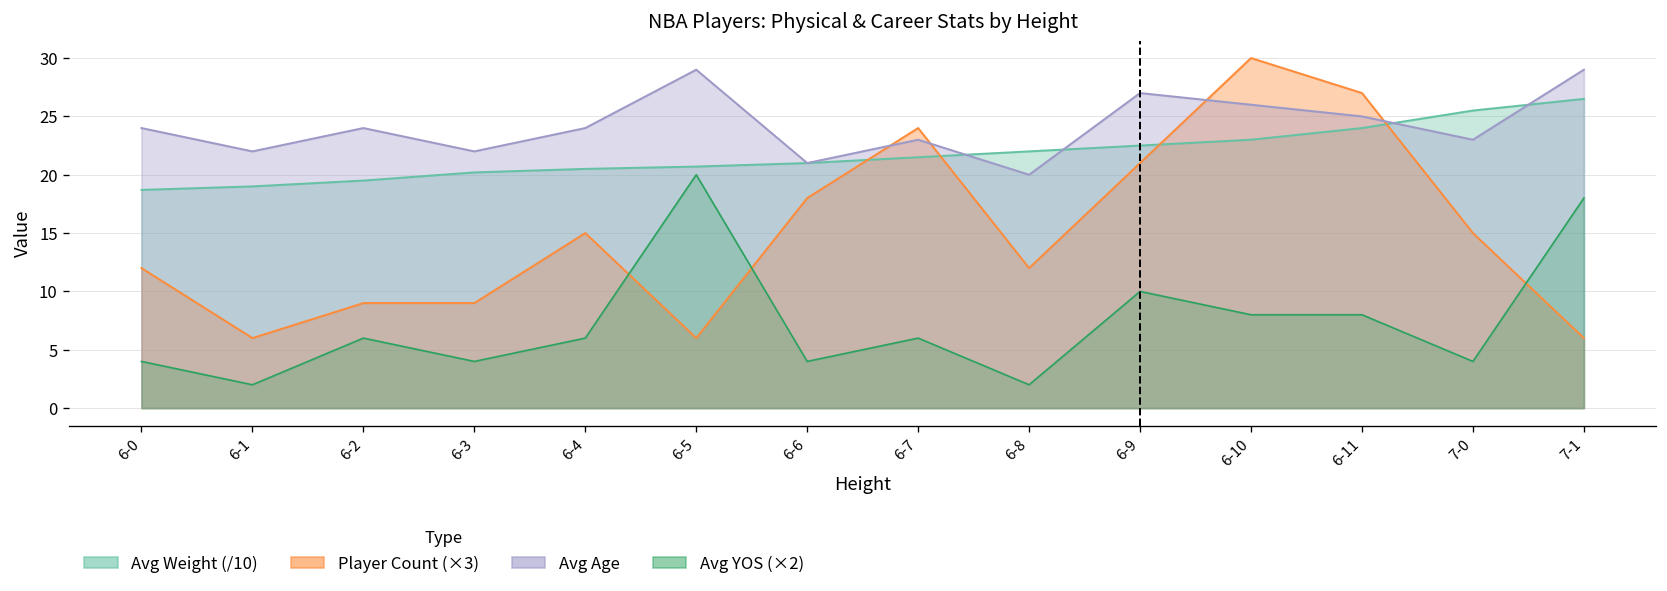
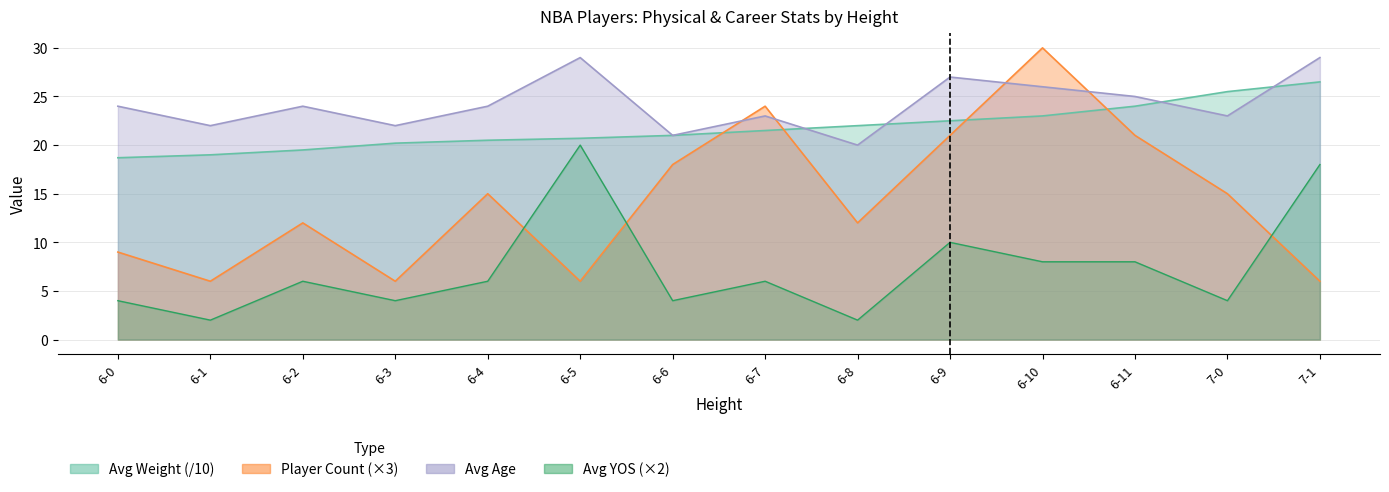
  {
    "Player Count (×3)": {
-     "6-0": 12,
+     "6-0": 9,
      "6-1": 6,
-     "6-2": 9,
-     "6-3": 9,
+     "6-2": 12,
+     "6-3": 6,
      "6-4": 15,
      "6-5": 6,
      "6-6": 18,
      "6-7": 24,
      "6-8": 12,
      "6-9": 21,
      "6-10": 30,
-     "6-11": 27,
+     "6-11": 21,
      "7-0": 15,
      "7-1": 6
    }
  }
